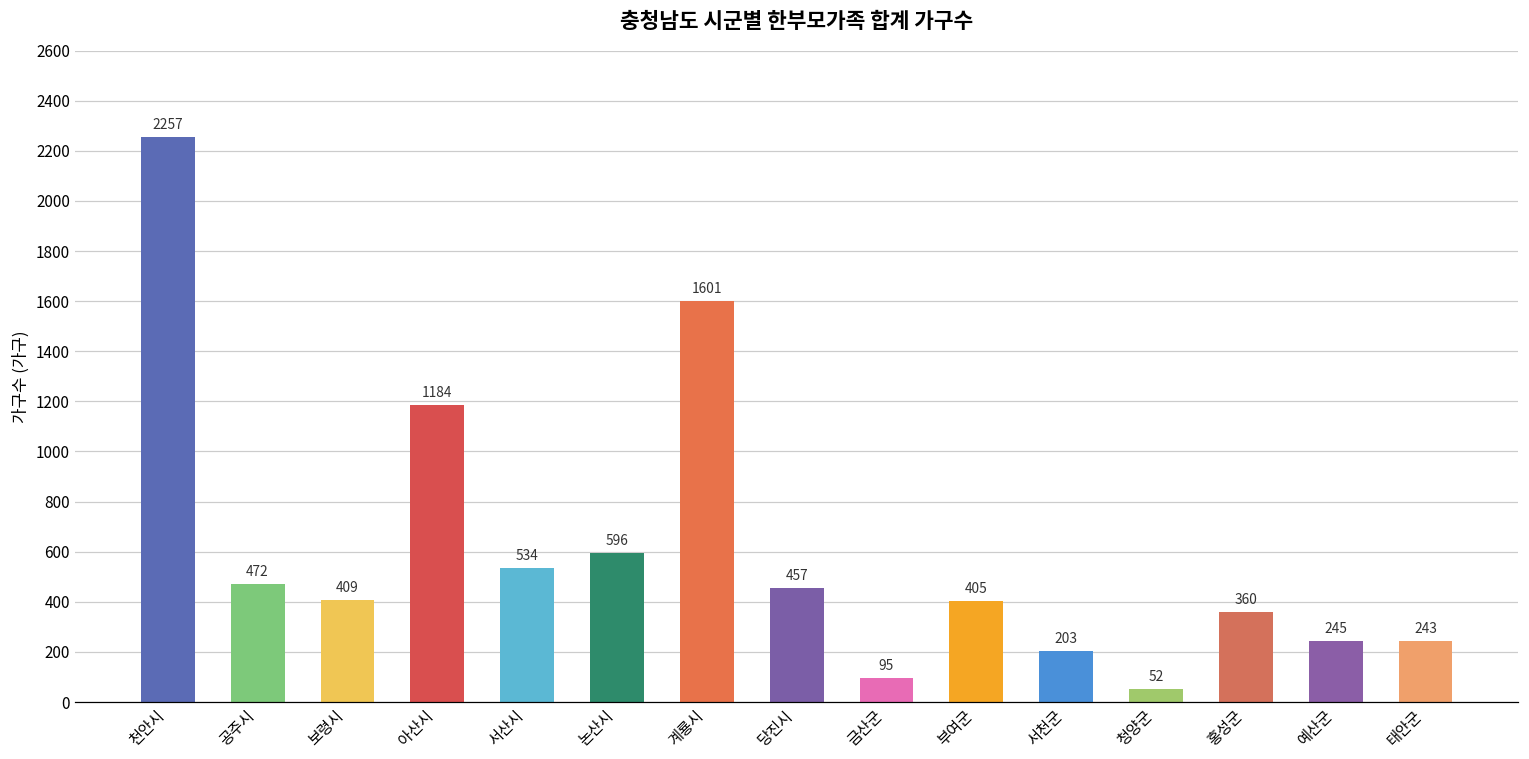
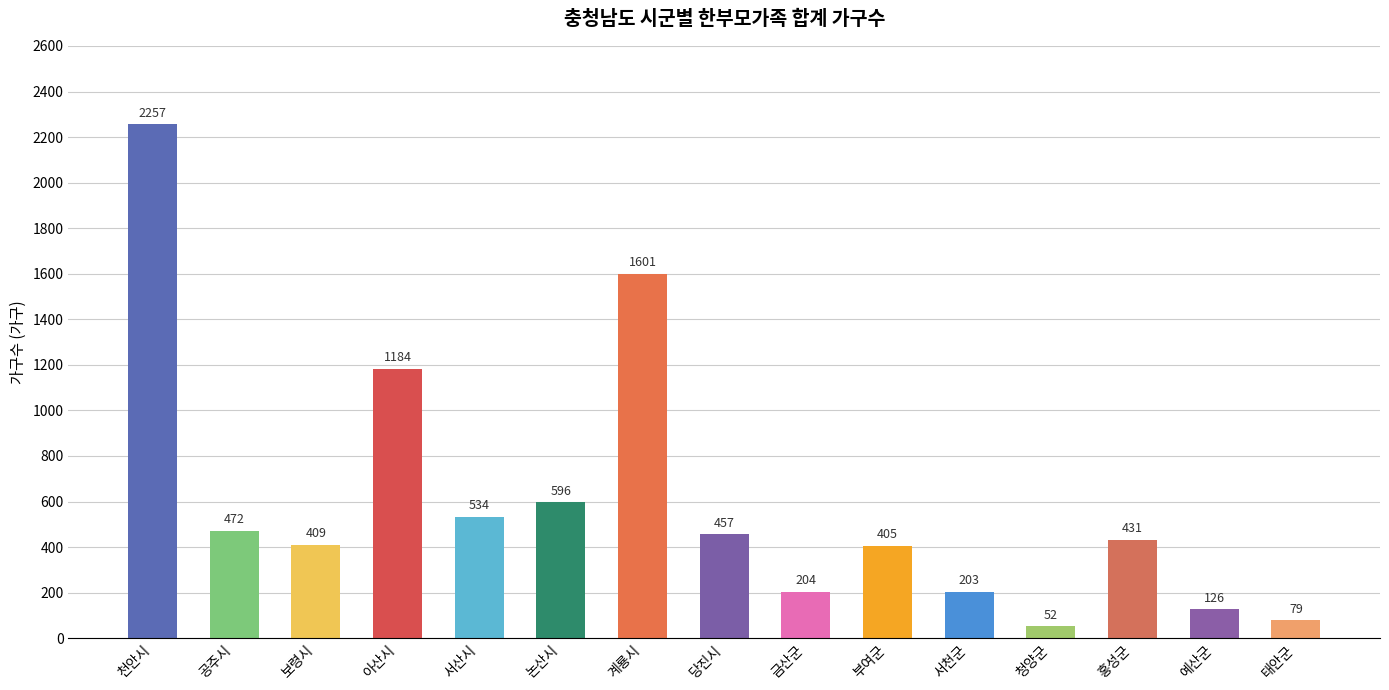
  {
    "천안시": 2257,
    "공주시": 472,
    "보령시": 409,
    "아산시": 1184,
    "서산시": 534,
    "논산시": 596,
    "계룡시": 1601,
    "당진시": 457,
-   "금산군": 95,
+   "금산군": 204,
    "부여군": 405,
    "서천군": 203,
    "청양군": 52,
-   "홍성군": 360,
-   "예산군": 245,
-   "태안군": 243
+   "홍성군": 431,
+   "예산군": 126,
+   "태안군": 79
  }
